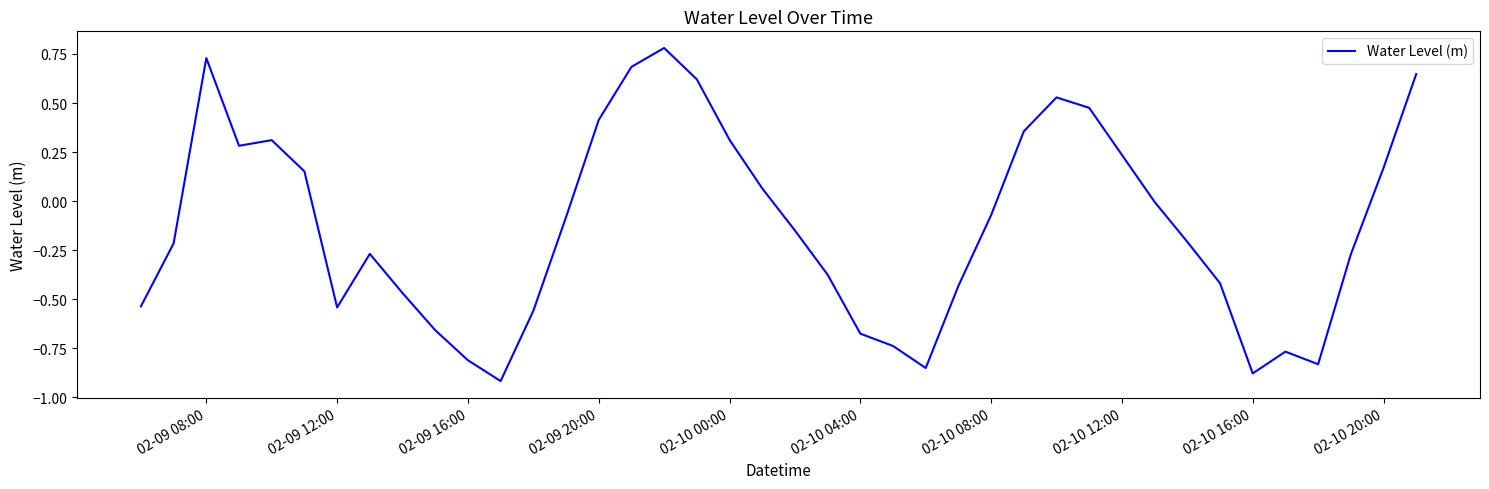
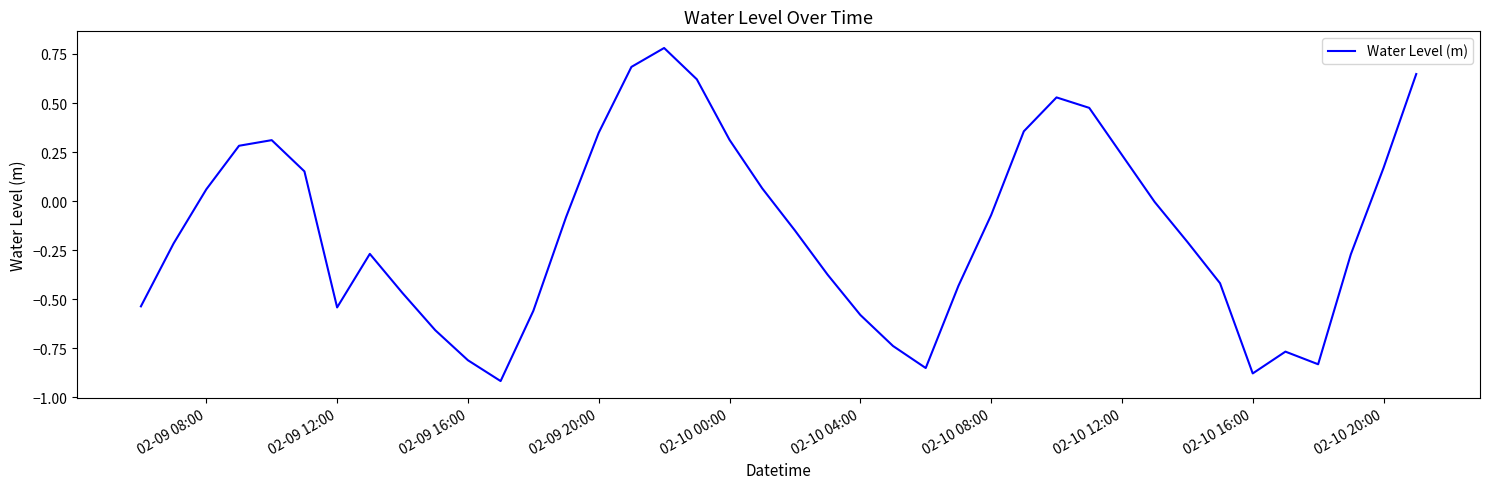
  {
-   "02-09 08:00": 0.73,
+   "02-09 08:00": 0.06,
    "02-09 12:00": -0.54,
    "02-09 16:00": -0.81,
-   "02-09 20:00": 0.41,
+   "02-09 20:00": 0.35,
    "02-10 00:00": 0.31,
-   "02-10 04:00": -0.68,
+   "02-10 04:00": -0.58,
    "02-10 08:00": -0.07,
    "02-10 12:00": 0.24,
    "02-10 16:00": -0.88,
    "02-10 20:00": 0.17
  }
